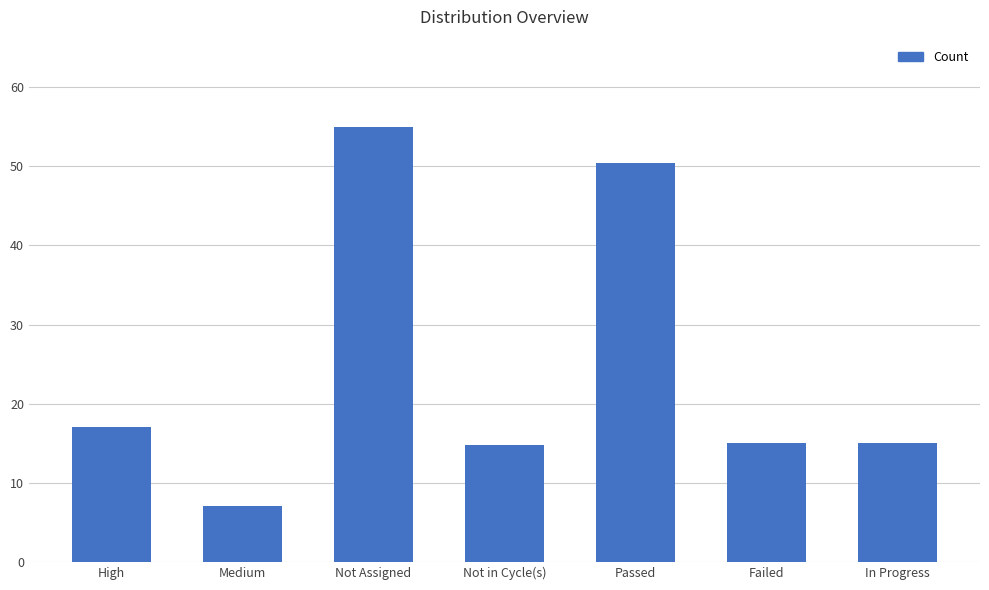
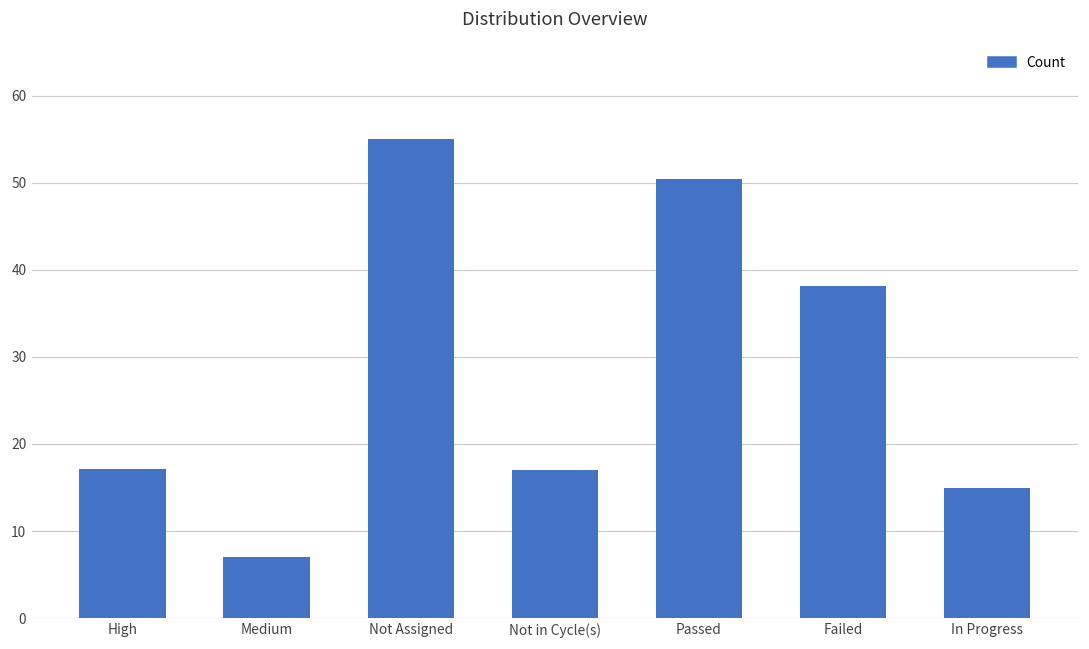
  {
    "High": 17,
    "Medium": 7,
    "Not Assigned": 55,
-   "Not in Cycle(s)": 15,
+   "Not in Cycle(s)": 17,
    "Passed": 50,
-   "Failed": 15,
+   "Failed": 38,
    "In Progress": 15
  }
